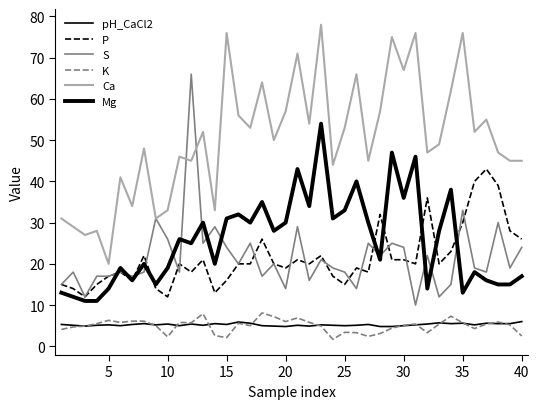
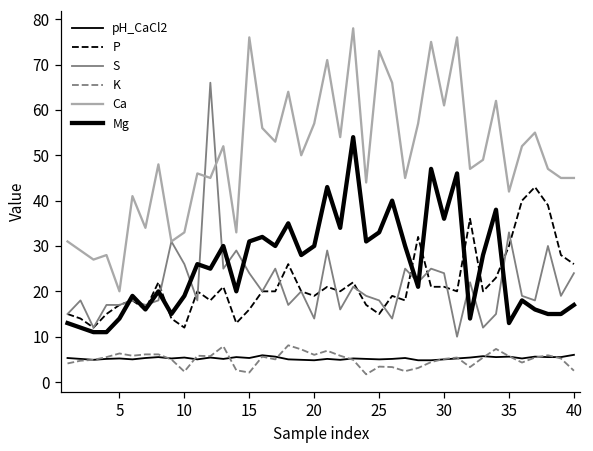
  {
    "Ca": {
      "5": 20,
      "10": 33,
      "15": 76,
      "20": 57,
-     "25": 53,
-     "30": 67,
-     "35": 76,
+     "25": 73,
+     "30": 61,
+     "35": 42,
      "40": 45
    }
  }
